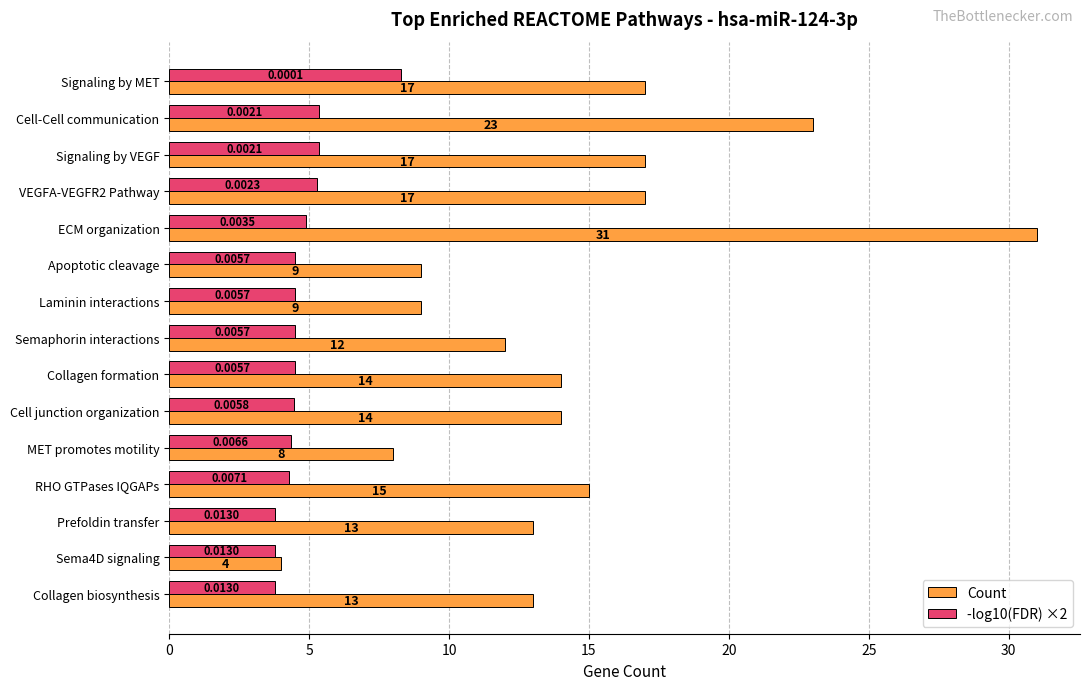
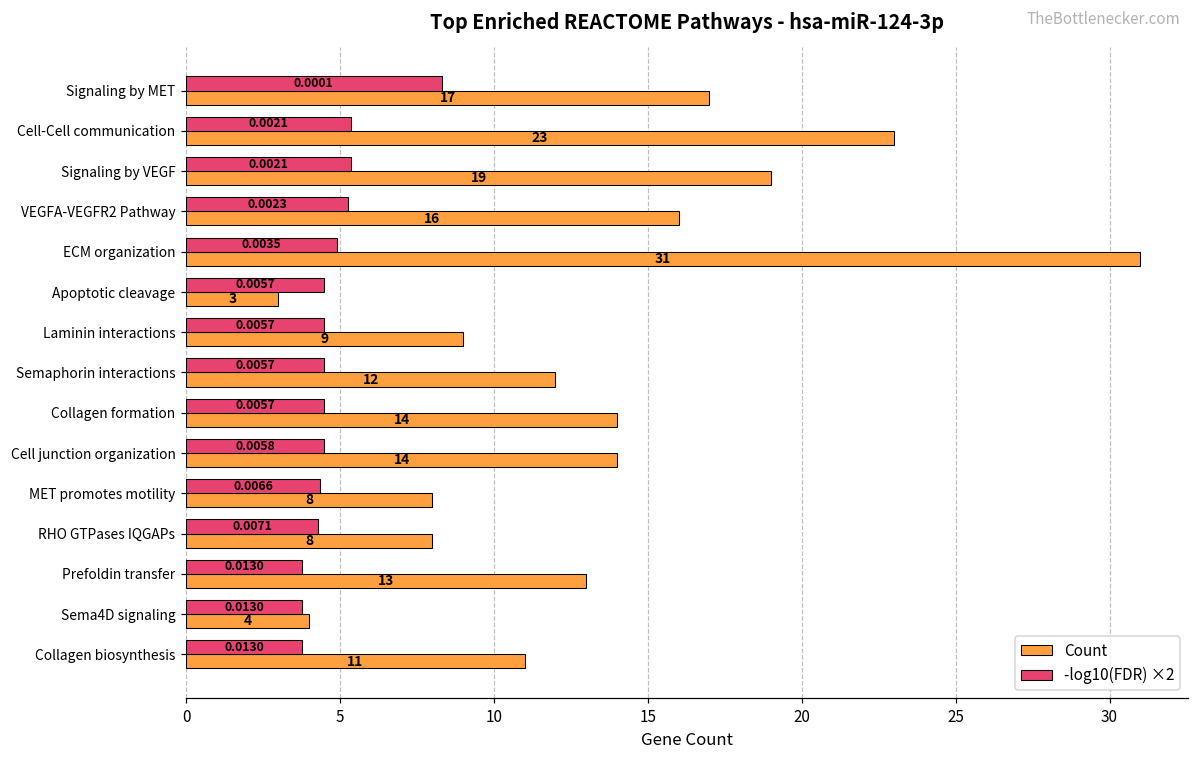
  {
    "Count": {
      "Signaling by MET": 17,
      "Cell-Cell communication": 23,
-     "Signaling by VEGF": 17,
-     "VEGFA-VEGFR2 Pathway": 17,
+     "Signaling by VEGF": 19,
+     "VEGFA-VEGFR2 Pathway": 16,
      "ECM organization": 31,
-     "Apoptotic cleavage": 9,
+     "Apoptotic cleavage": 3,
      "Laminin interactions": 9,
      "Semaphorin interactions": 12,
      "Collagen formation": 14,
      "Cell junction organization": 14,
      "MET promotes motility": 8,
-     "RHO GTPases IQGAPs": 15,
+     "RHO GTPases IQGAPs": 8,
      "Prefoldin transfer": 13,
      "Sema4D signaling": 4,
-     "Collagen biosynthesis": 13
+     "Collagen biosynthesis": 11
    }
  }
